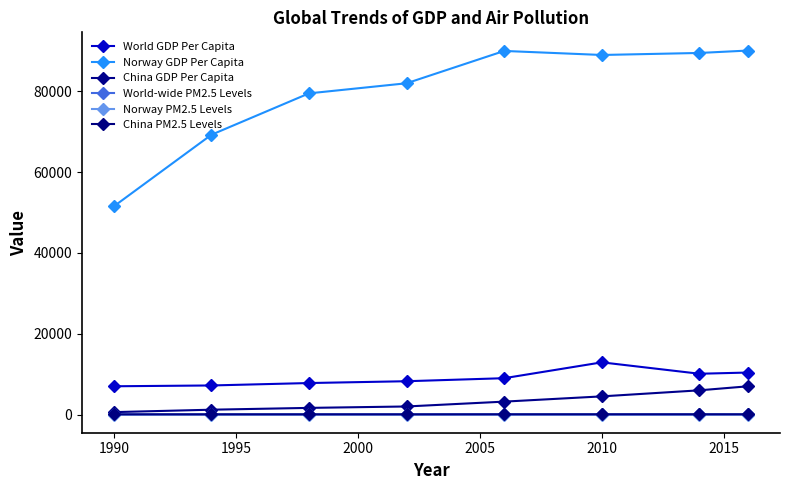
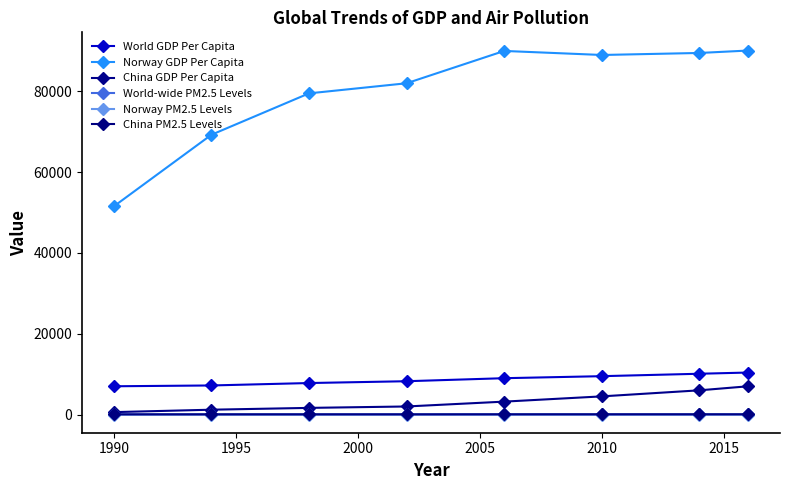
  {
    "World GDP Per Capita": {
      "1990": 7000,
-     "2010": 13000
+     "2010": 10000
    },
    "Norway GDP Per Capita": {
      "1990": 52000,
      "2010": 89000
    }
  }
